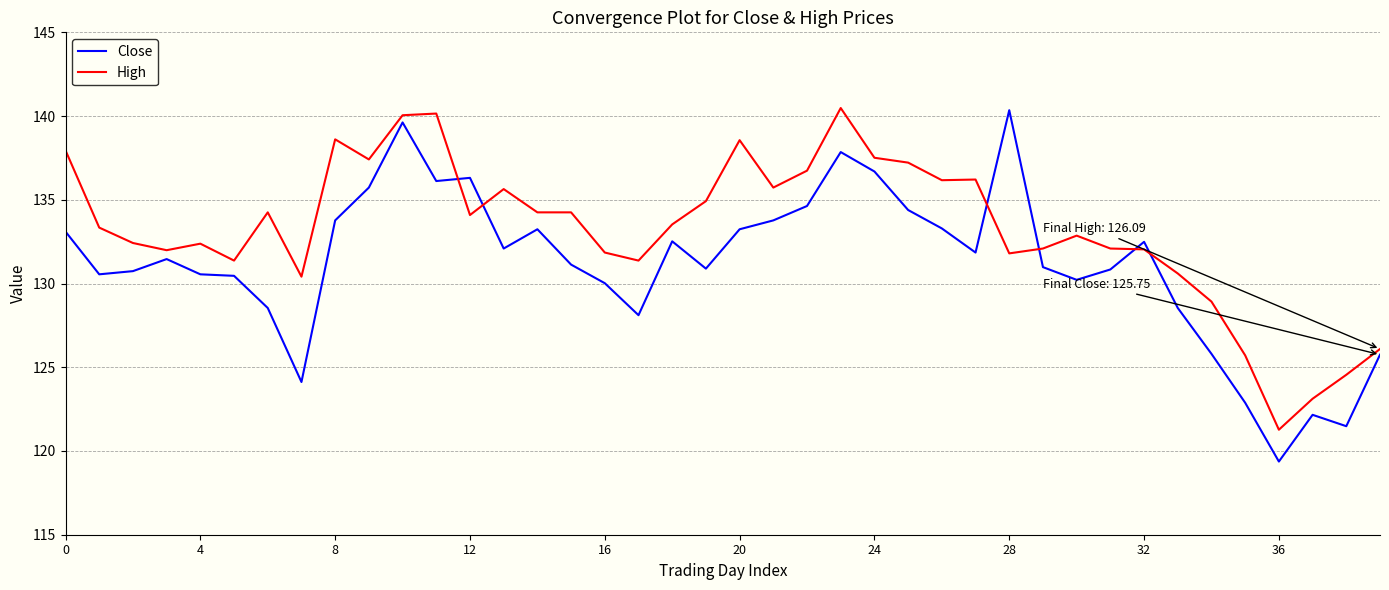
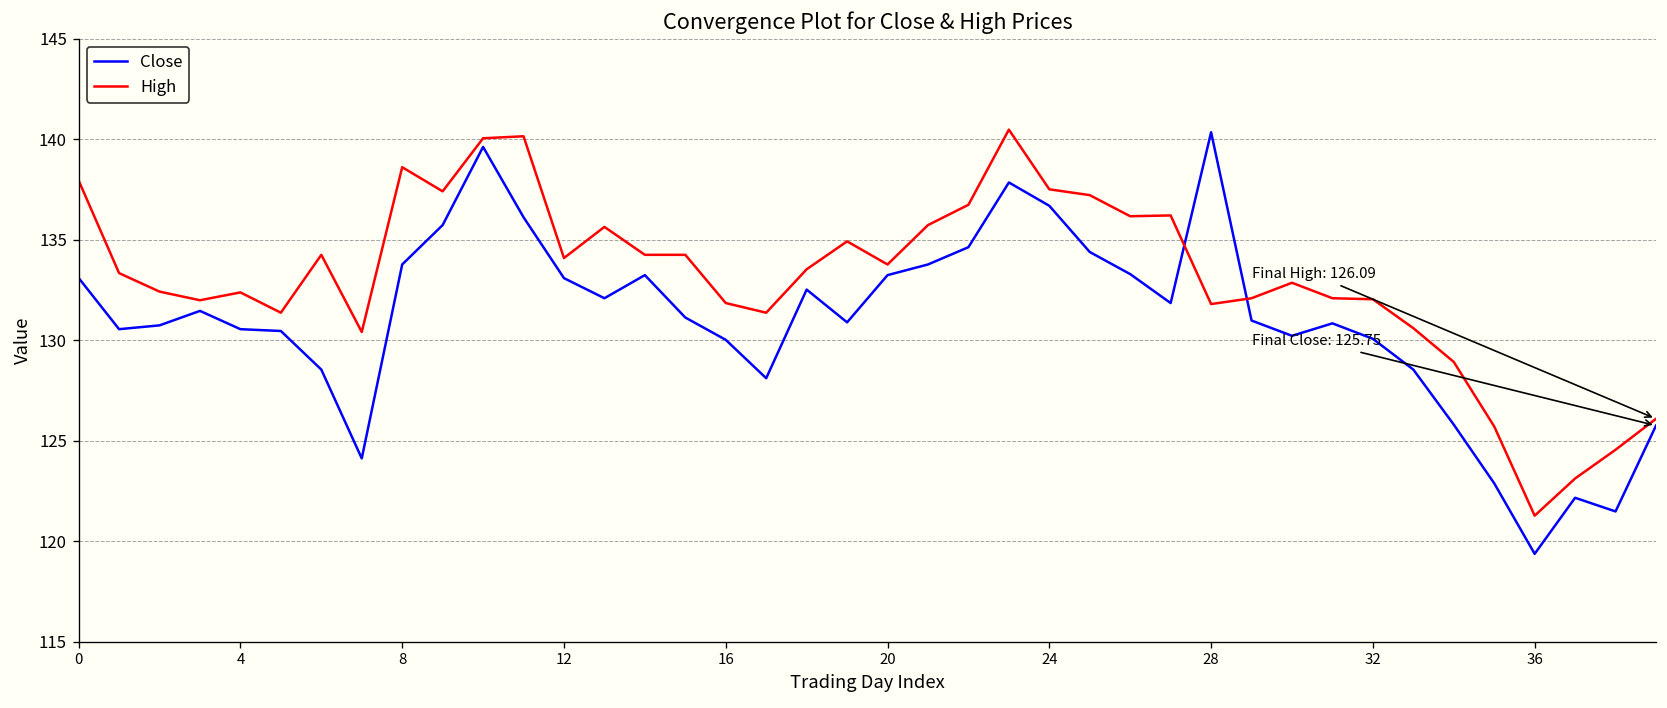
  {
    "Close": {
      "0": 133.1,
      "4": 130.6,
      "8": 133.8,
-     "12": 136.3,
+     "12": 133.1,
      "16": 130.0,
      "20": 133.2,
      "24": 136.7,
      "28": 140.4,
-     "32": 132.5,
+     "32": 130.1,
      "36": 119.4
    },
    "High": {
      "0": 138.0,
      "4": 132.4,
      "8": 138.6,
      "12": 134.1,
      "16": 131.9,
-     "20": 138.6,
+     "20": 133.8,
      "24": 137.5,
      "28": 131.8,
      "36": 121.3
    }
  }
